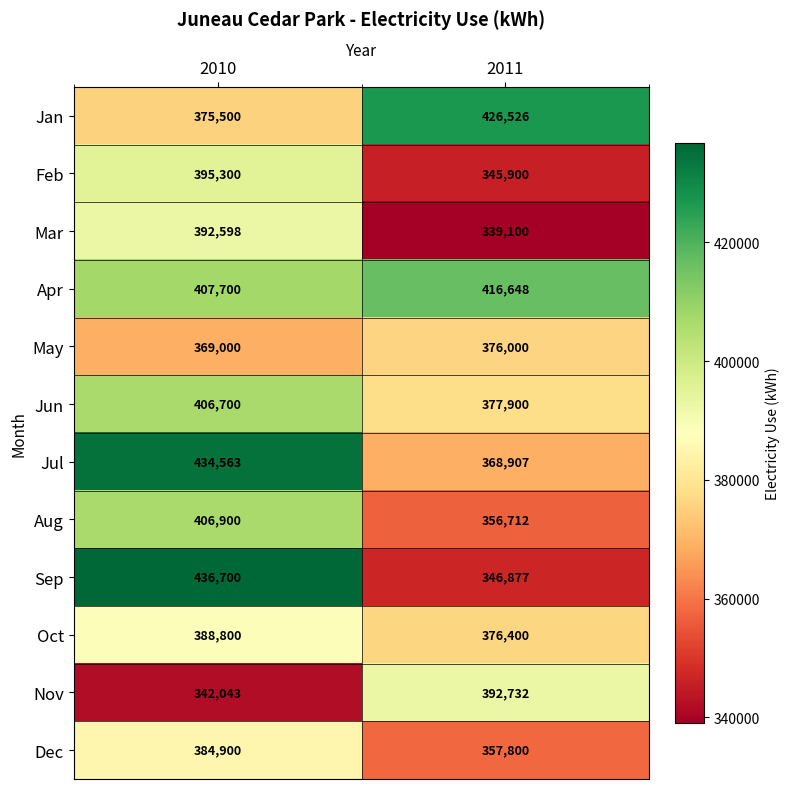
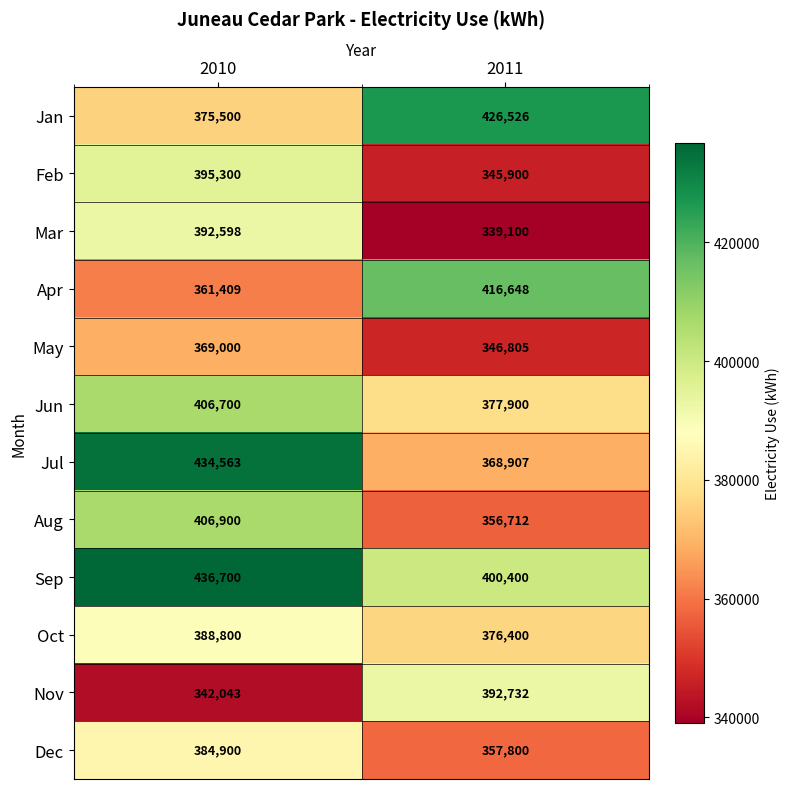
  {
    "Jan": {
      "2010": "375,500",
      "2011": "426,526"
    },
    "Feb": {
      "2010": "395,300",
      "2011": "345,900"
    },
    "Mar": {
      "2010": "392,598",
      "2011": "339,100"
    },
    "Apr": {
-     "2010": "407,700",
+     "2010": "361,409",
      "2011": "416,648"
    },
    "May": {
      "2010": "369,000",
-     "2011": "376,000"
+     "2011": "346,805"
    },
    "Jun": {
      "2010": "406,700",
      "2011": "377,900"
    },
    "Jul": {
      "2010": "434,563",
      "2011": "368,907"
    },
    "Aug": {
      "2010": "406,900",
      "2011": "356,712"
    },
    "Sep": {
      "2010": "436,700",
-     "2011": "346,877"
+     "2011": "400,400"
    },
    "Oct": {
      "2010": "388,800",
      "2011": "376,400"
    },
    "Nov": {
      "2010": "342,043",
      "2011": "392,732"
    },
    "Dec": {
      "2010": "384,900",
      "2011": "357,800"
    }
  }
